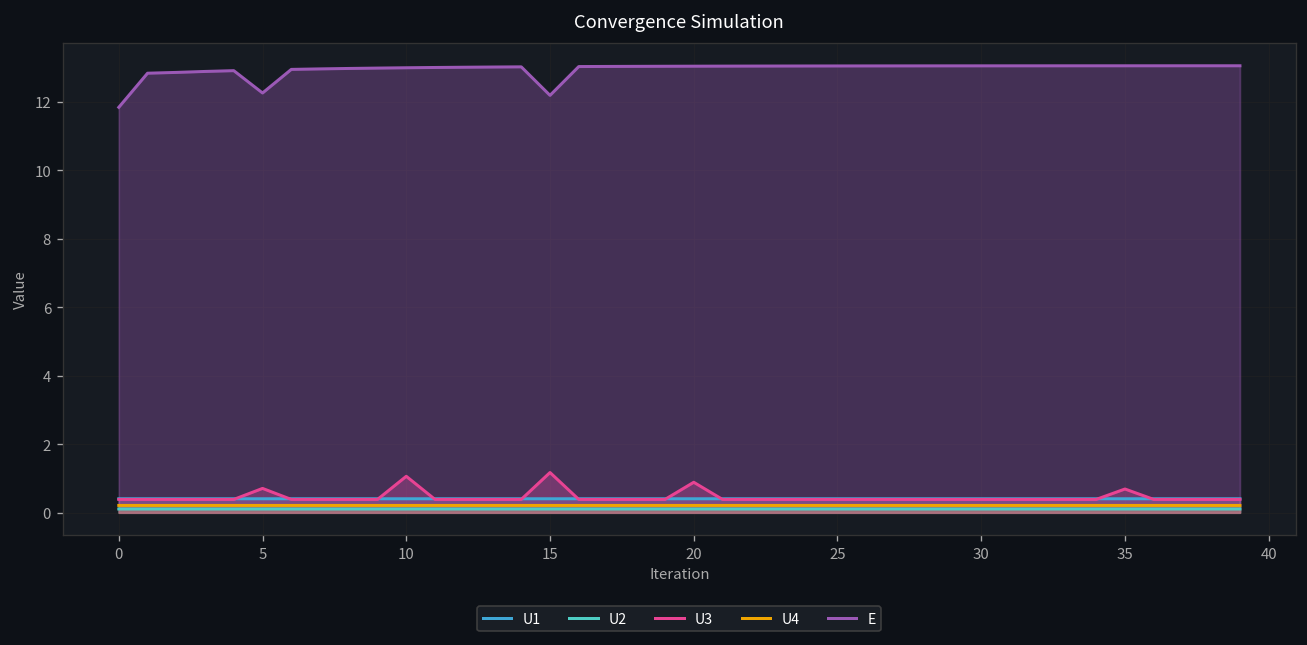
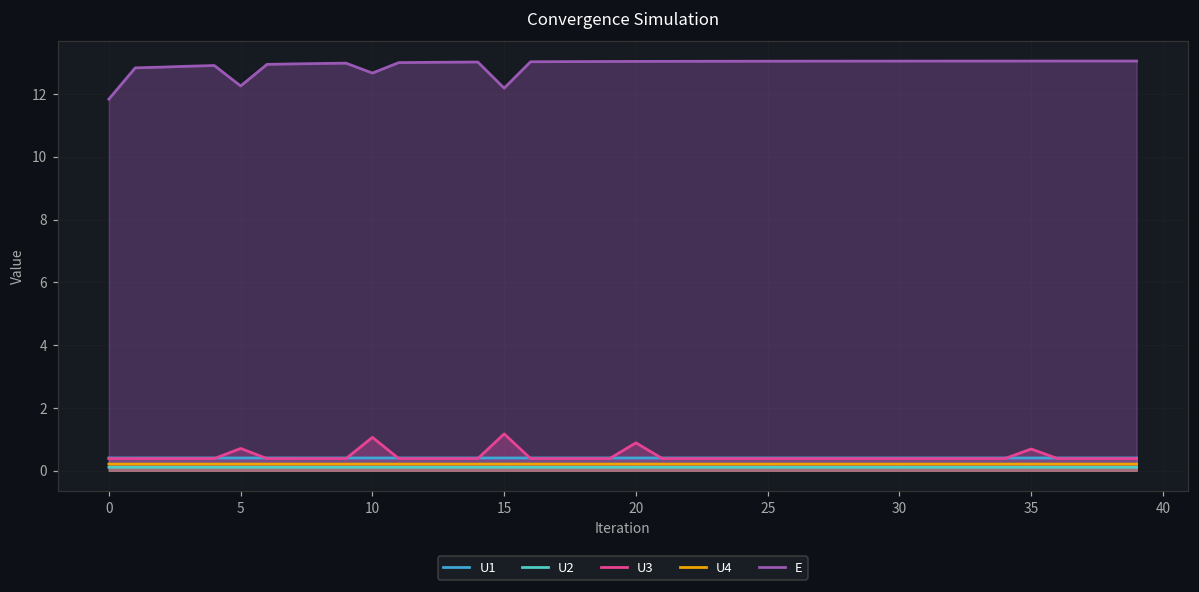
  {
    "U3": {
      "5": 0.7,
      "10": 1.1,
      "15": 1.2,
      "20": 0.9,
      "35": 0.7
    },
    "U4": {
      "0": 0.2,
      "5": 0.2,
      "10": 0.2,
      "15": 0.2,
      "20": 0.2,
      "25": 0.2,
      "30": 0.2,
      "35": 0.2
    },
    "E": {
      "0": 11.8,
      "5": 12.3,
-     "10": 13.0,
+     "10": 12.7,
      "15": 12.2,
      "20": 13.0,
      "25": 13.1,
      "30": 13.1,
      "35": 13.1
    }
  }
